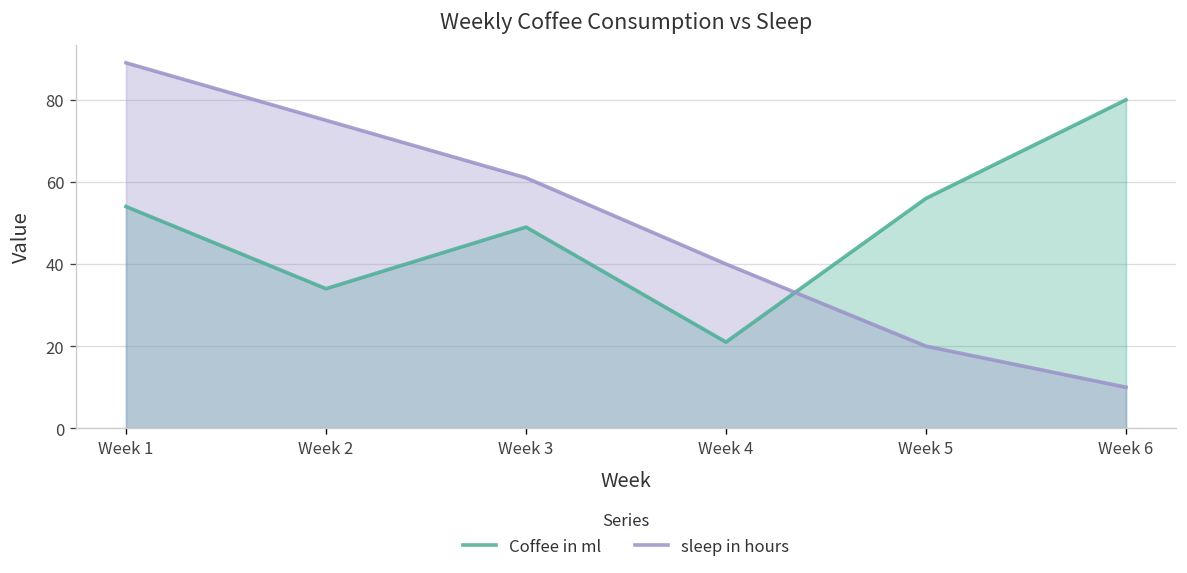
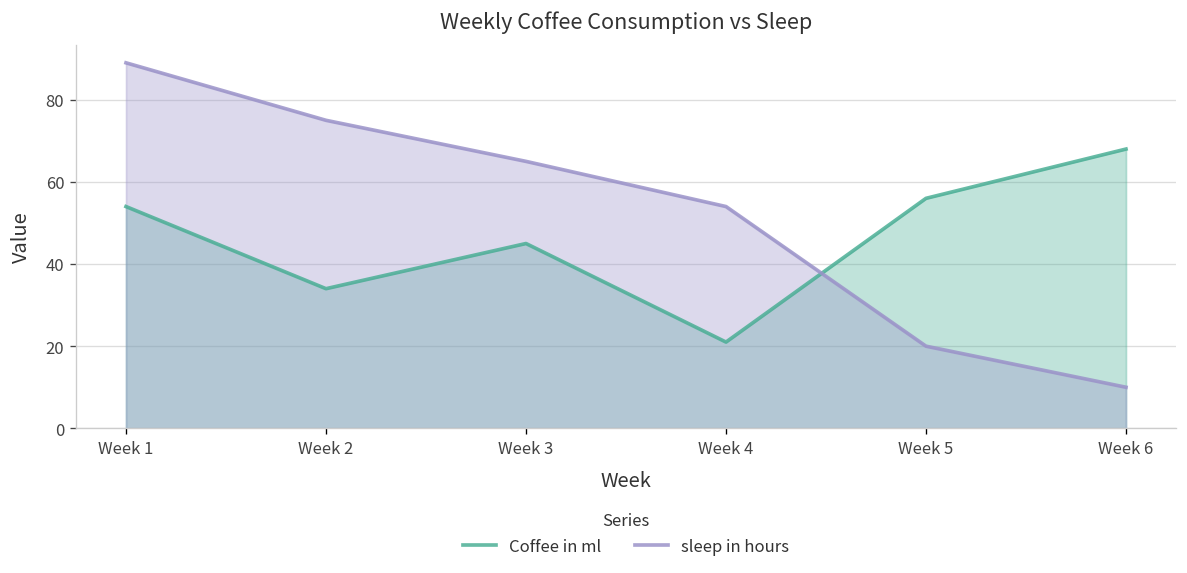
  {
    "Coffee in ml": {
      "Week 1": 54,
      "Week 2": 34,
-     "Week 3": 49,
+     "Week 3": 45,
      "Week 4": 21,
      "Week 5": 56,
-     "Week 6": 80
+     "Week 6": 68
    },
    "sleep in hours": {
      "Week 1": 89,
      "Week 2": 75,
-     "Week 3": 61,
-     "Week 4": 40,
+     "Week 3": 65,
+     "Week 4": 54,
      "Week 5": 20,
      "Week 6": 10
    }
  }
